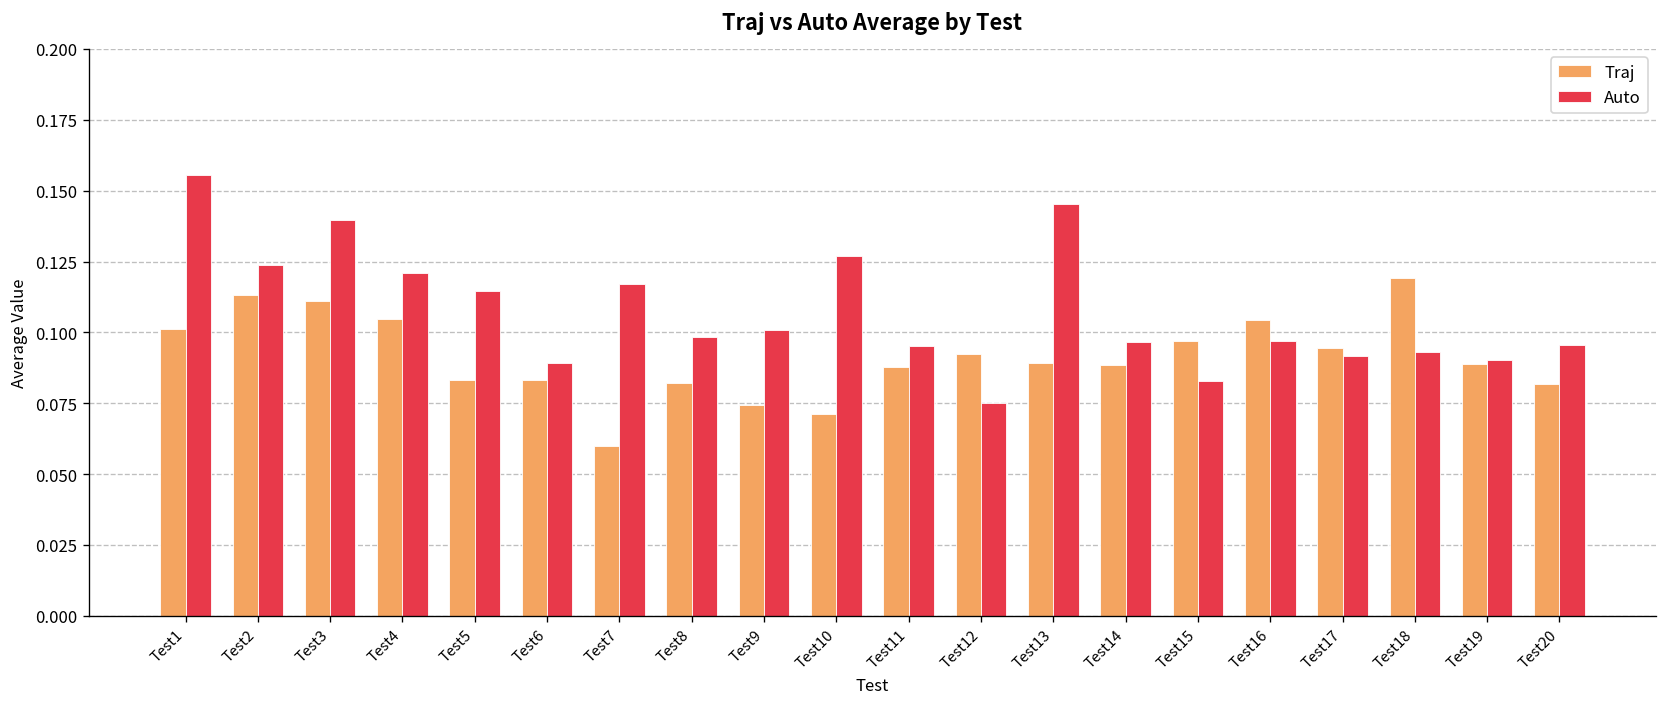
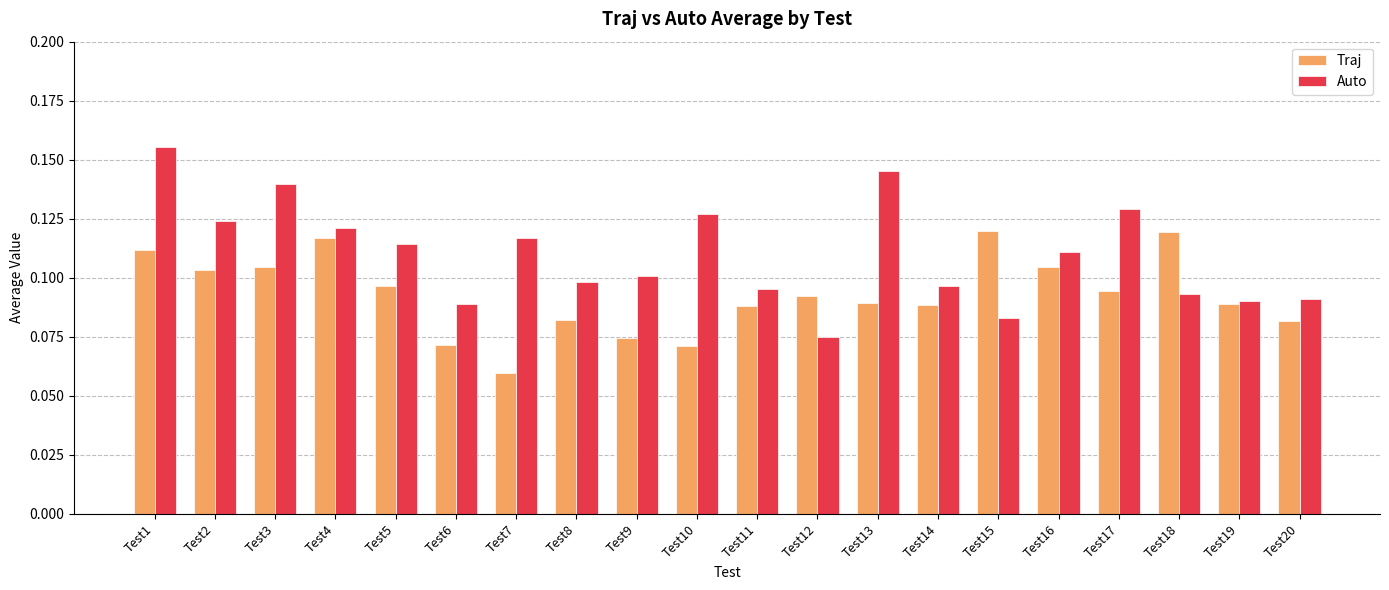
  {
    "Traj": {
-     "Test1": 0.101,
-     "Test2": 0.113,
-     "Test3": 0.111,
-     "Test4": 0.105,
-     "Test5": 0.083,
-     "Test6": 0.083,
+     "Test1": 0.112,
+     "Test2": 0.103,
+     "Test3": 0.105,
+     "Test4": 0.117,
+     "Test5": 0.097,
+     "Test6": 0.071,
      "Test7": 0.060,
      "Test8": 0.082,
      "Test9": 0.075,
      "Test10": 0.071,
      "Test11": 0.088,
      "Test12": 0.092,
      "Test13": 0.089,
      "Test14": 0.088,
-     "Test15": 0.097,
+     "Test15": 0.120,
      "Test16": 0.104,
      "Test17": 0.094,
      "Test18": 0.119,
      "Test19": 0.089,
      "Test20": 0.082
    },
    "Auto": {
      "Test1": 0.156,
      "Test2": 0.124,
      "Test3": 0.140,
      "Test4": 0.121,
      "Test5": 0.114,
      "Test6": 0.089,
      "Test7": 0.117,
      "Test8": 0.098,
      "Test9": 0.101,
      "Test10": 0.127,
      "Test11": 0.095,
      "Test12": 0.075,
      "Test13": 0.145,
      "Test14": 0.097,
      "Test15": 0.083,
-     "Test16": 0.097,
-     "Test17": 0.092,
+     "Test16": 0.111,
+     "Test17": 0.129,
      "Test18": 0.093,
      "Test19": 0.090,
-     "Test20": 0.095
+     "Test20": 0.091
    }
  }
